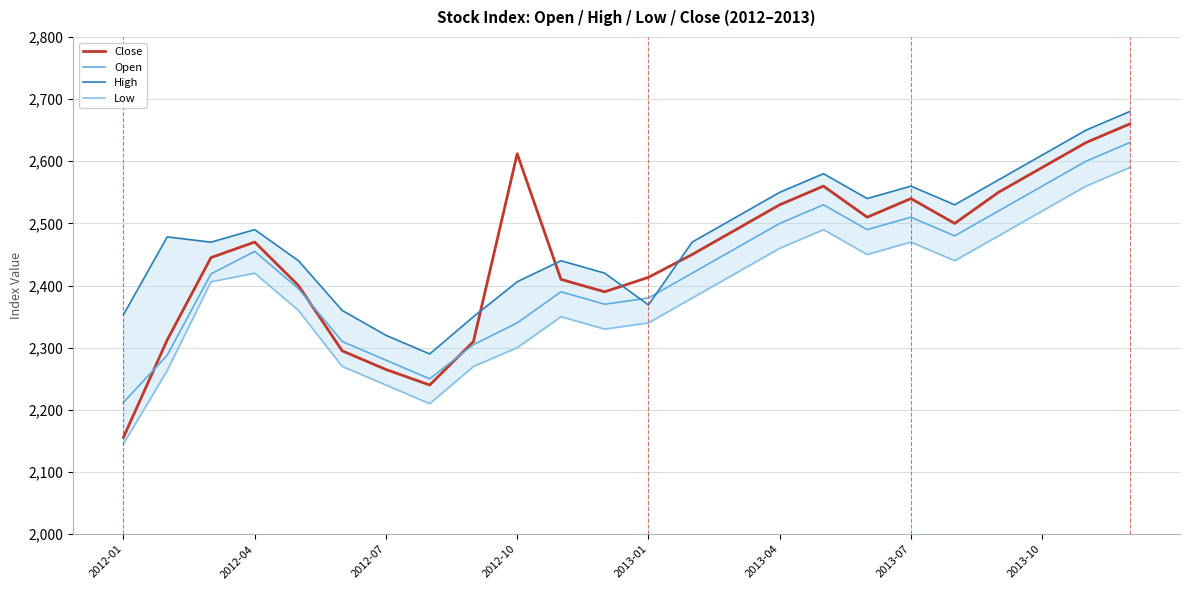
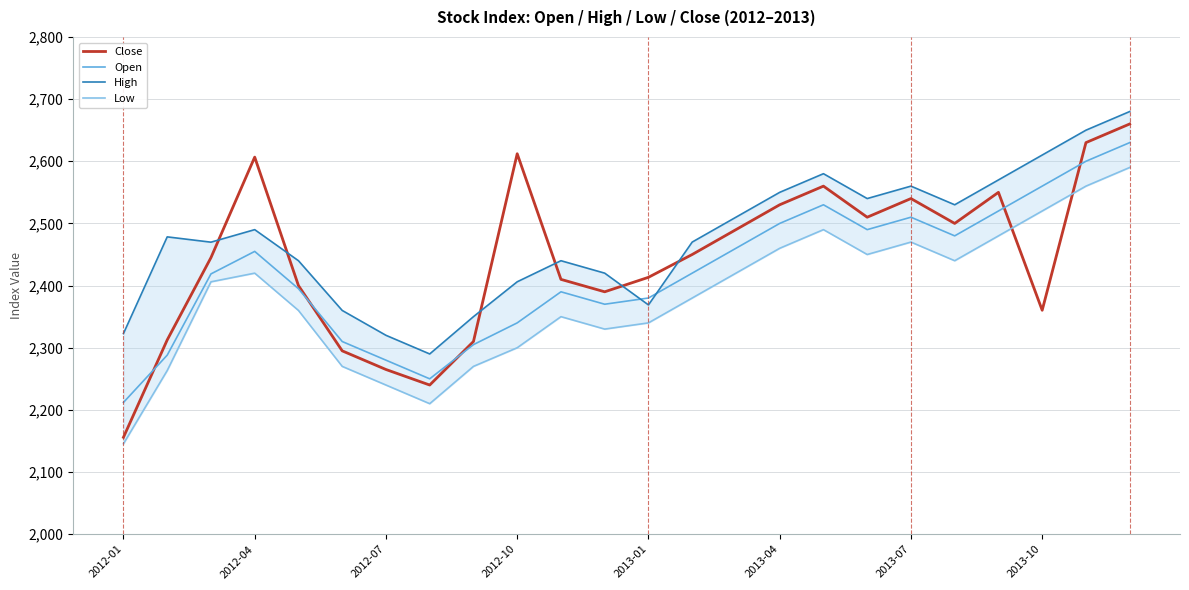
  {
    "Close": {
      "2012-01": "2,160",
-     "2012-04": "2,470",
+     "2012-04": "2,610",
      "2012-07": "2,270",
      "2012-10": "2,610",
      "2013-01": "2,410",
      "2013-04": "2,530",
      "2013-07": "2,540",
-     "2013-10": "2,590"
+     "2013-10": "2,360"
    },
    "High": {
-     "2012-01": "2,350",
+     "2012-01": "2,320",
      "2012-04": "2,490",
      "2012-07": "2,320",
      "2012-10": "2,410",
      "2013-01": "2,370",
      "2013-04": "2,550",
      "2013-07": "2,560",
      "2013-10": "2,610"
    }
  }
